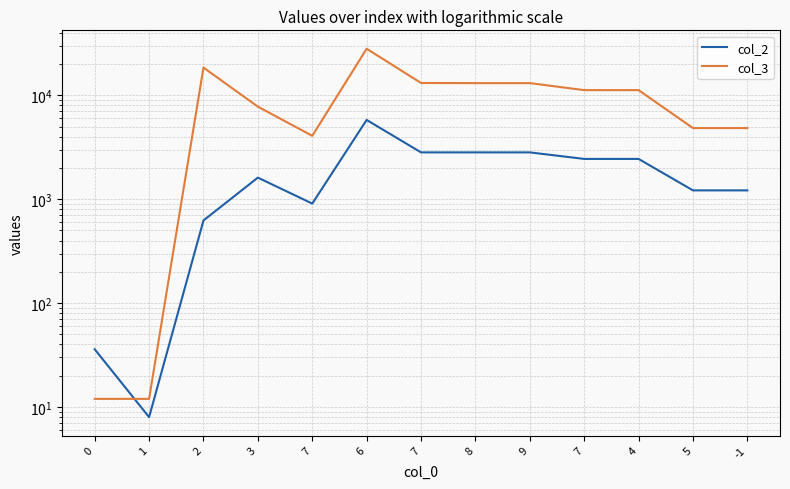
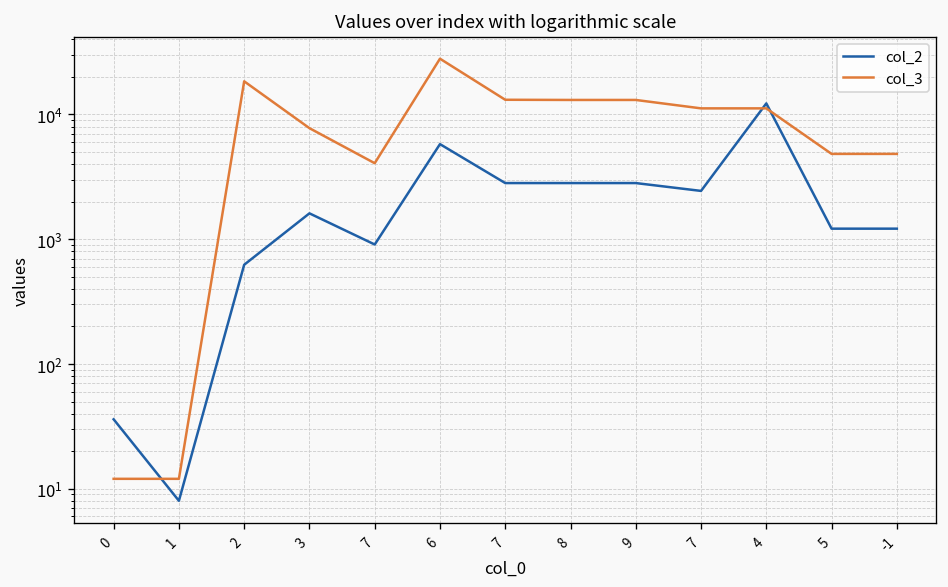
  {
    "col_2": {
      "0": 36,
      "1": 8,
      "2": 600,
      "3": 1600,
      "6": 6000,
      "8": 2800,
      "9": 2800,
-     "4": 2400,
+     "4": 12000,
      "5": 1200,
      "-1": 1200
    },
    "col_3": {
      "0": 12,
      "1": 12,
      "2": 18000,
      "3": 8000,
      "6": 28000,
      "8": 13000,
      "9": 13000,
      "4": 11000,
      "5": 5000,
      "-1": 5000
    }
  }
